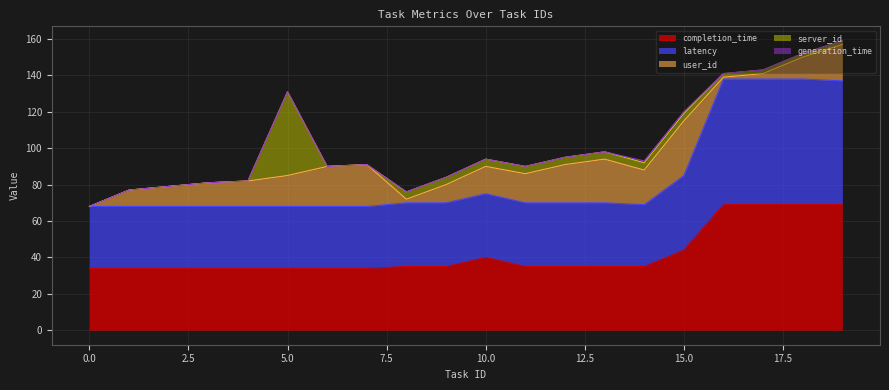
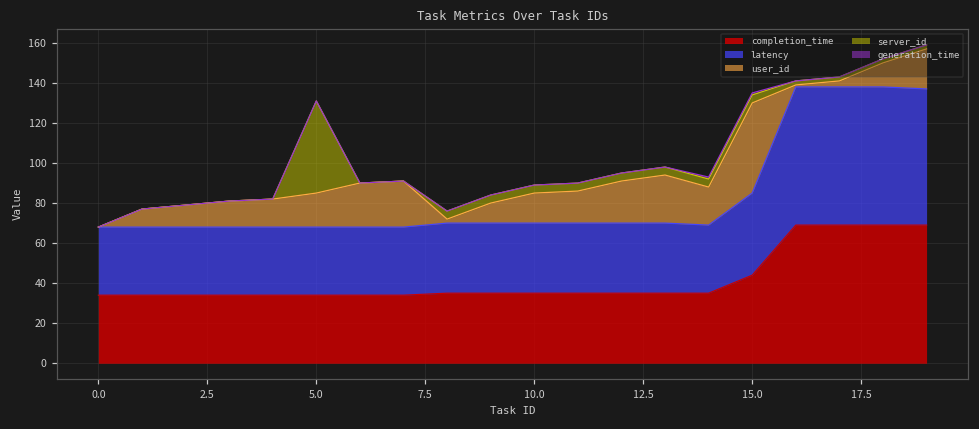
  {
    "completion_time": {
      "0.0": 34,
      "5.0": 34,
-     "10.0": 40,
+     "10.0": 35,
      "15.0": 44
    },
    "latency": {
      "5.0": 34,
      "10.0": 35,
      "15.0": 41
    },
    "user_id": {
      "5.0": 17,
      "10.0": 15,
-     "15.0": 30
+     "15.0": 45
    }
  }
